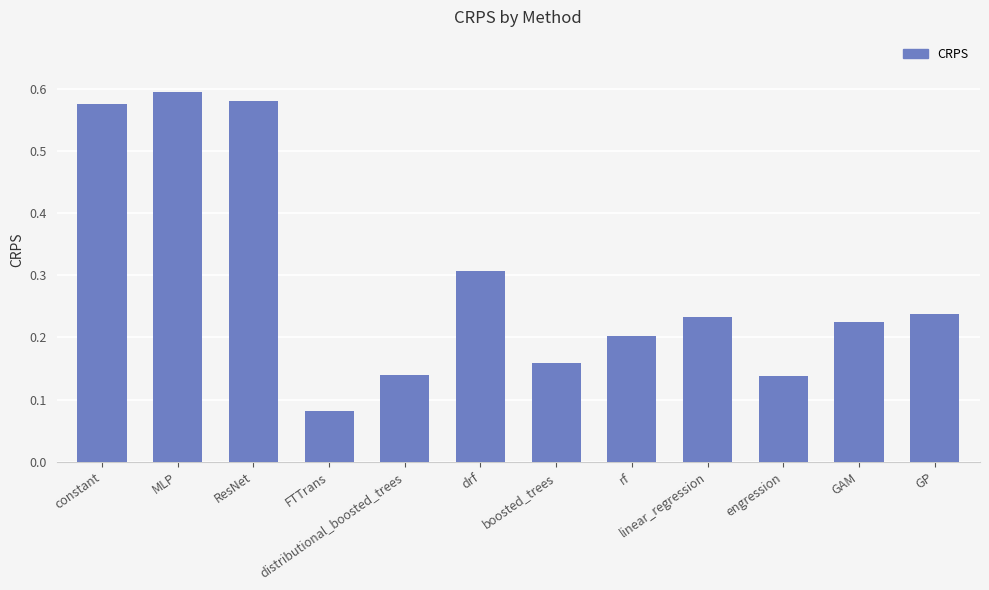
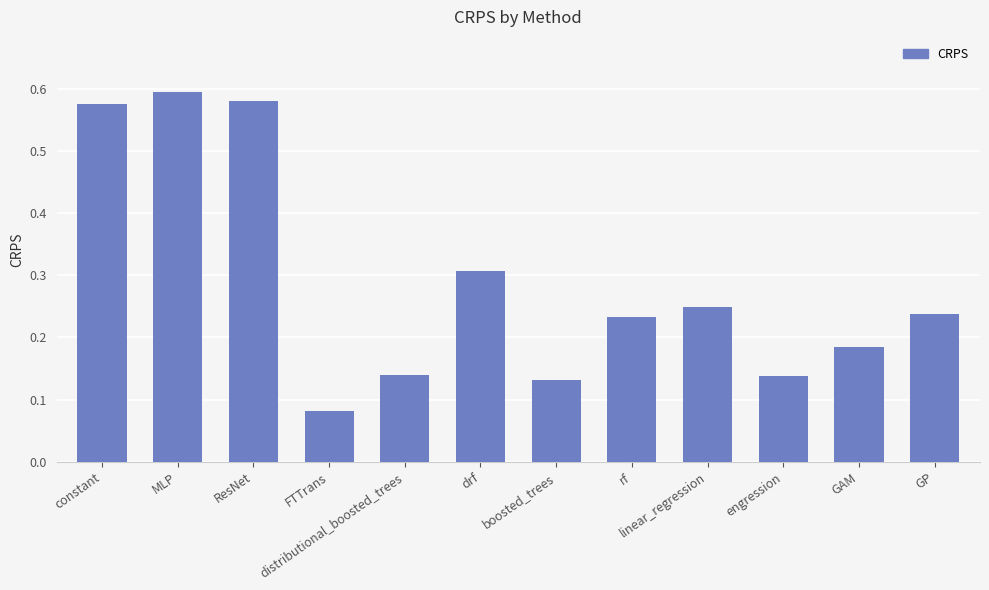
  {
    "constant": 0.57,
    "MLP": 0.59,
    "ResNet": 0.58,
    "FTTrans": 0.08,
    "distributional_boosted_trees": 0.14,
    "drf": 0.31,
-   "boosted_trees": 0.16,
-   "rf": 0.20,
-   "linear_regression": 0.23,
+   "boosted_trees": 0.13,
+   "rf": 0.23,
+   "linear_regression": 0.25,
    "engression": 0.14,
-   "GAM": 0.22,
+   "GAM": 0.18,
    "GP": 0.24
  }
